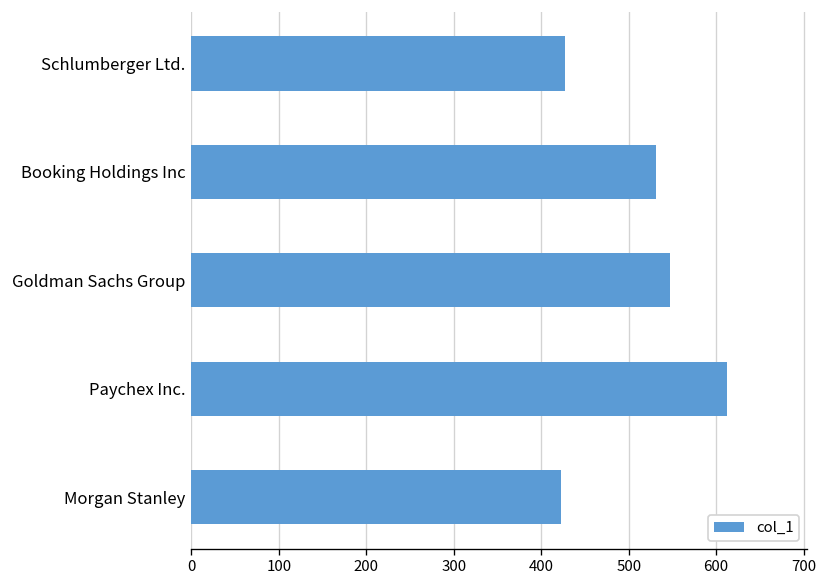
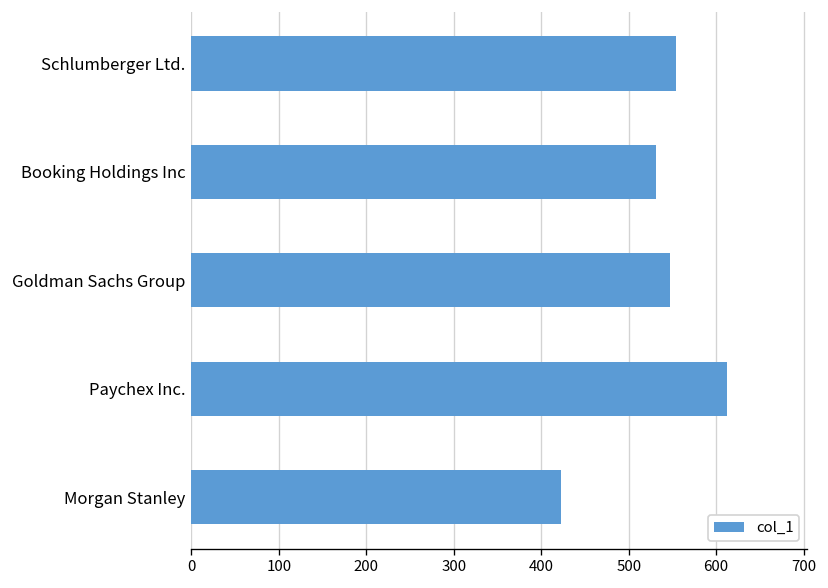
  {
-   "Schlumberger Ltd.": 430,
+   "Schlumberger Ltd.": 550,
    "Booking Holdings Inc": 530,
    "Goldman Sachs Group": 550,
    "Paychex Inc.": 610,
    "Morgan Stanley": 420
  }
